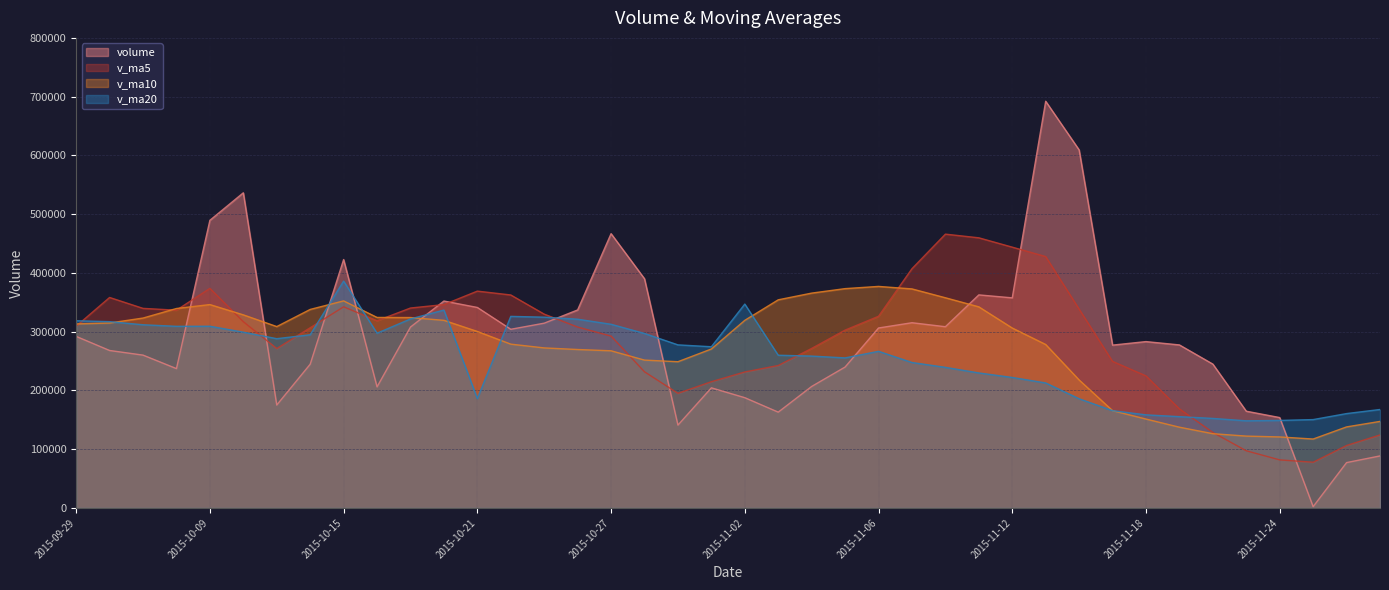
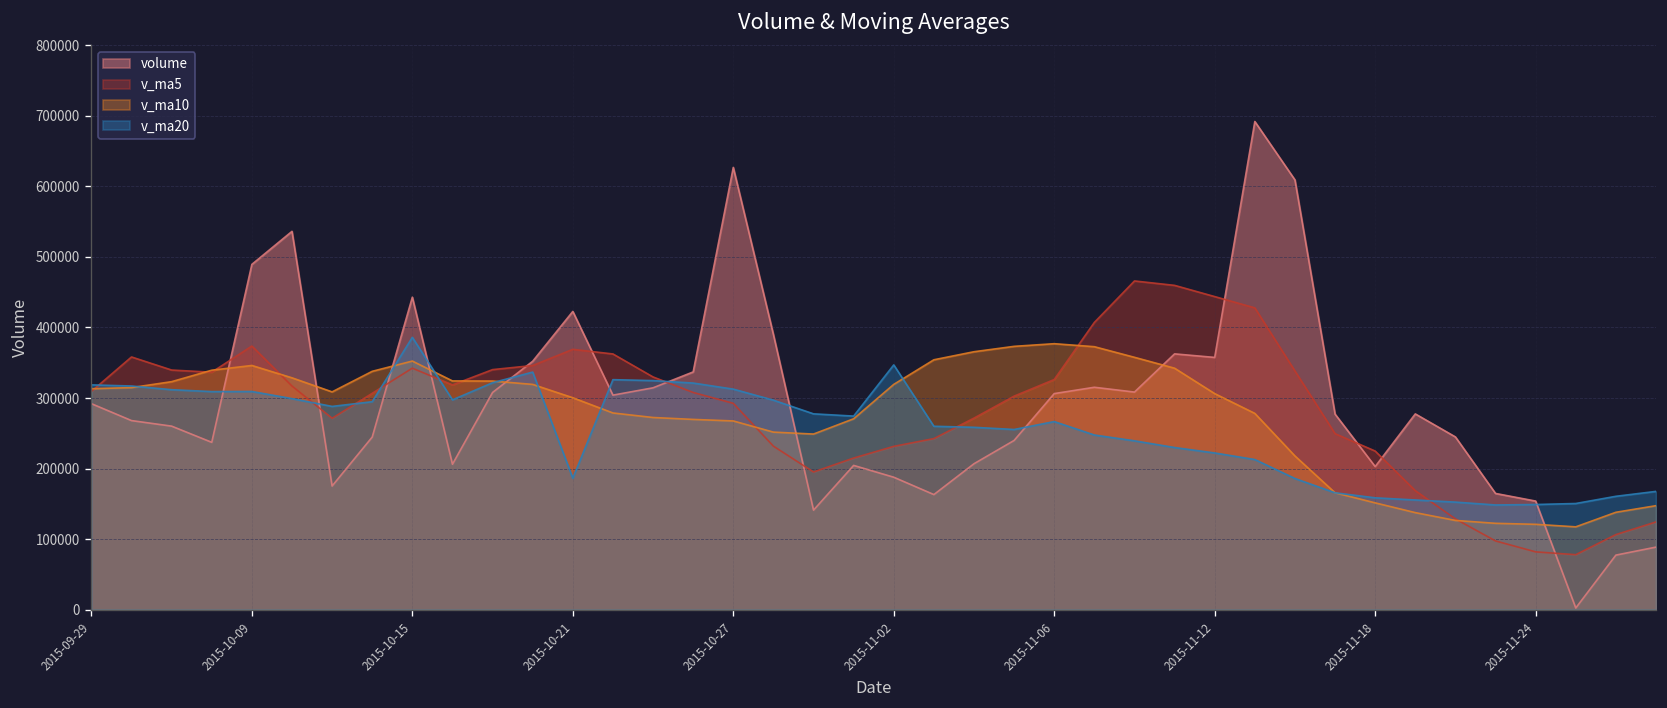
  {
    "volume": {
      "2015-09-29": 290000,
      "2015-10-09": 490000,
-     "2015-10-15": 420000,
-     "2015-10-21": 340000,
-     "2015-10-27": 470000,
+     "2015-10-15": 440000,
+     "2015-10-21": 420000,
+     "2015-10-27": 630000,
      "2015-11-02": 190000,
      "2015-11-06": 310000,
      "2015-11-12": 360000,
-     "2015-11-18": 280000,
+     "2015-11-18": 200000,
      "2015-11-24": 150000
    },
    "v_ma20": {
      "2015-09-29": 320000,
      "2015-10-09": 310000,
      "2015-10-15": 390000,
      "2015-10-21": 190000,
      "2015-10-27": 310000,
      "2015-11-02": 350000,
      "2015-11-06": 270000,
      "2015-11-12": 220000,
      "2015-11-18": 160000,
      "2015-11-24": 150000
    }
  }
